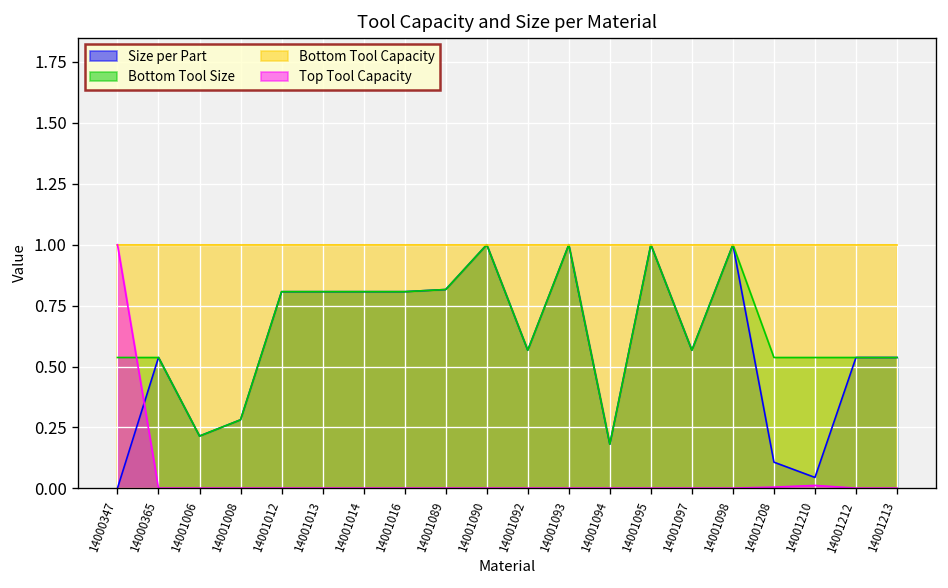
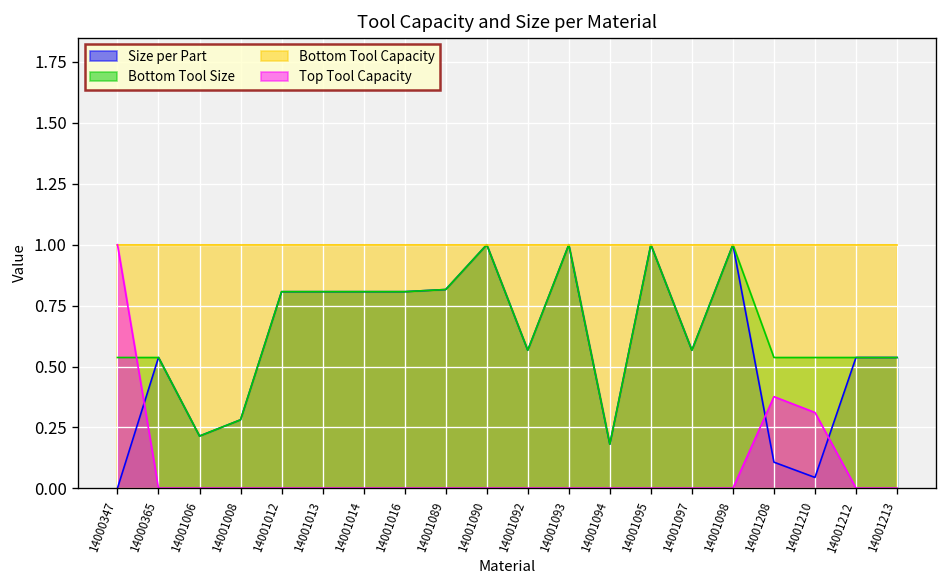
  {
    "Size per Part": {
      "14000347": 0.00,
      "14001208": 0.11,
      "14001210": 0.04
    },
    "Bottom Tool Size": {
      "14000347": 0.54,
      "14001208": 0.54,
      "14001210": 0.54
    },
    "Bottom Tool Capacity": {
      "14000365": 1.00,
      "14001006": 1.00,
      "14001008": 1.00,
      "14001012": 1.00,
      "14001013": 1.00,
      "14001014": 1.00,
      "14001016": 1.00,
      "14001089": 1.00,
      "14001092": 1.00,
      "14001094": 1.00,
      "14001097": 1.00,
      "14001208": 1.00,
      "14001210": 1.00,
      "14001212": 1.00,
      "14001213": 1.00
    },
    "Top Tool Capacity": {
      "14000365": 0.00,
      "14001006": 0.00,
      "14001008": 0.00,
      "14001012": 0.00,
      "14001013": 0.00,
      "14001014": 0.00,
      "14001016": 0.00,
      "14001089": 0.00,
      "14001090": 0.00,
      "14001092": 0.00,
      "14001093": 0.00,
      "14001094": 0.00,
      "14001095": 0.00,
      "14001097": 0.00,
      "14001098": 0.00,
-     "14001208": 0.01,
-     "14001210": 0.01,
+     "14001208": 0.38,
+     "14001210": 0.31,
      "14001212": 0.00,
      "14001213": 0.00
    }
  }
